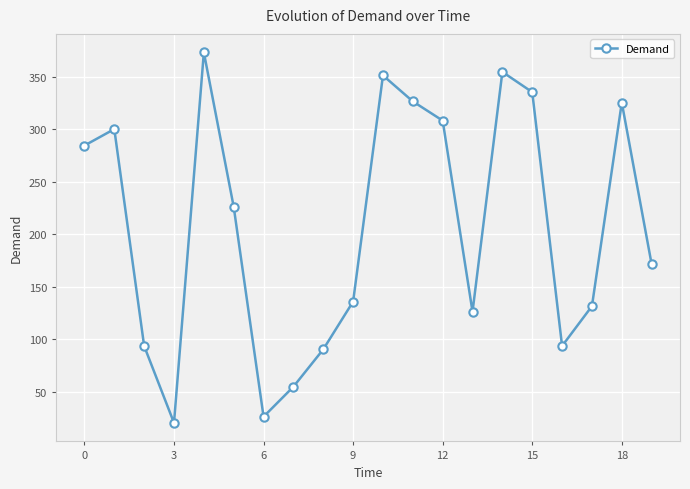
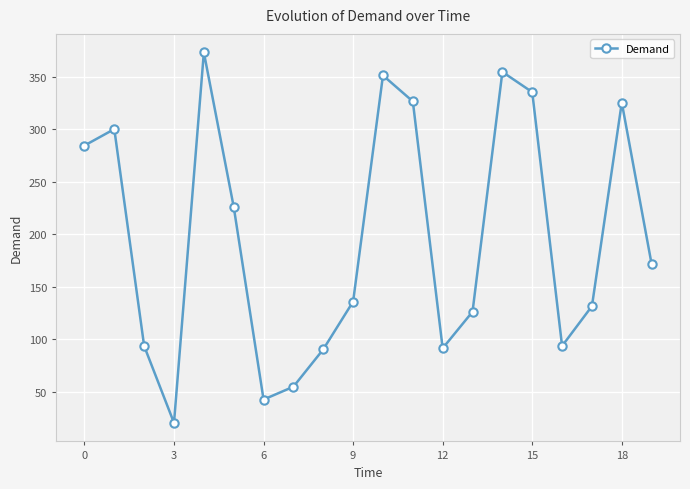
  {
    "0": 284,
    "3": 20,
-   "6": 26,
+   "6": 42,
    "9": 136,
-   "12": 308,
+   "12": 91,
    "15": 335,
    "18": 325
  }
